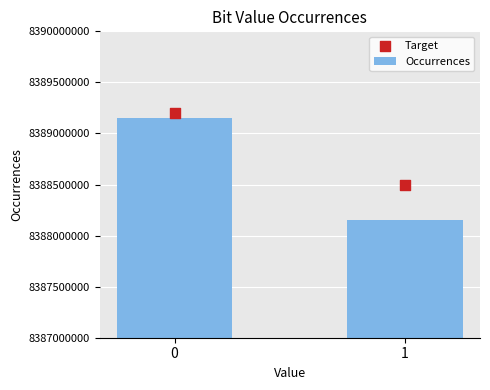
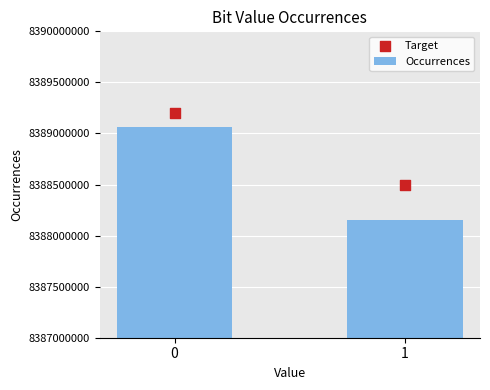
  {
    "Occurrences": {
-     "0": 8389150000,
+     "0": 8389060000,
      "1": 8388150000
    }
  }
